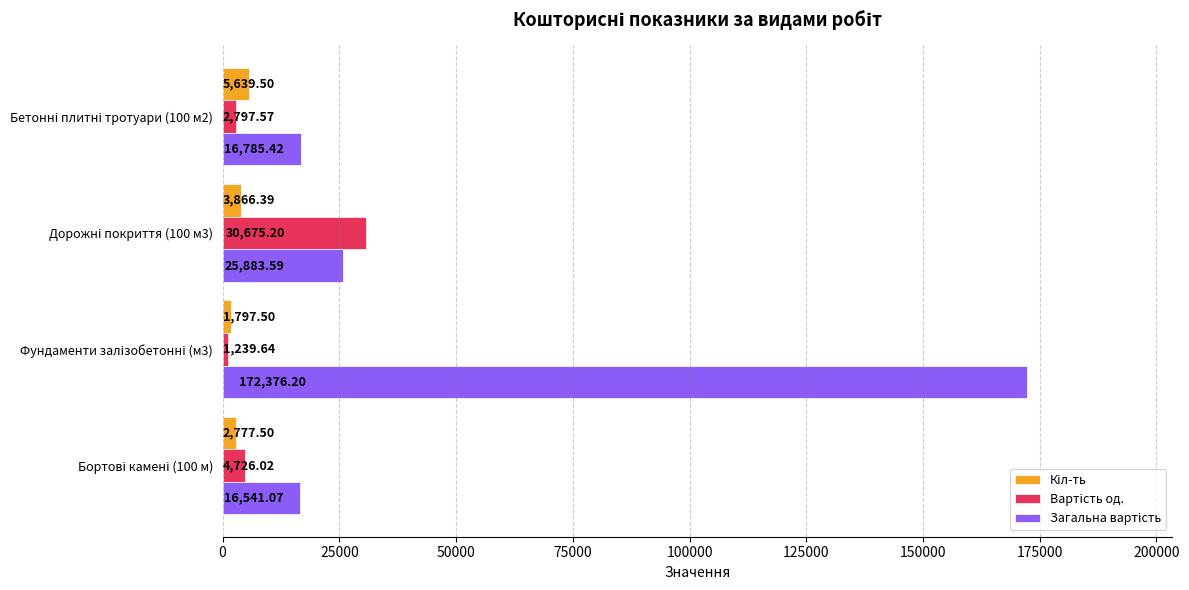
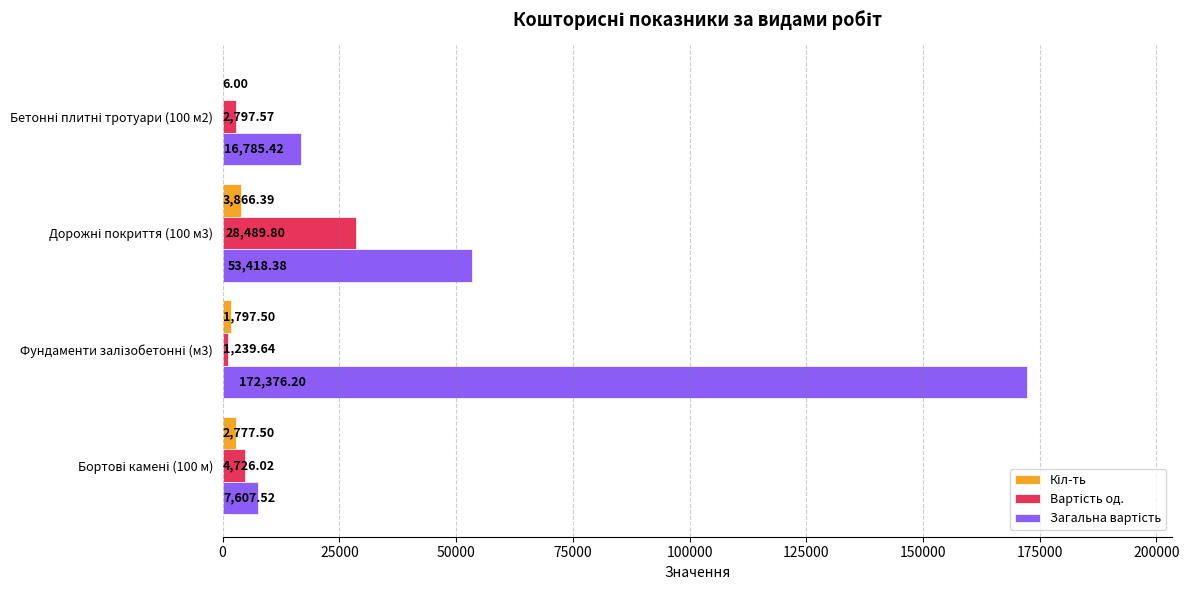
  {
    "Кіл-ть": {
-     "Бетонні плитні тротуари (100 м2)": "5,639.50",
+     "Бетонні плитні тротуари (100 м2)": "6.00",
      "Дорожні покриття (100 м3)": "3,866.39",
      "Фундаменти залізобетонні (м3)": "1,797.50",
      "Бортові камені (100 м)": "2,777.50"
    },
    "Вартість од.": {
      "Бетонні плитні тротуари (100 м2)": "2,797.57",
-     "Дорожні покриття (100 м3)": "30,675.20",
+     "Дорожні покриття (100 м3)": "28,489.80",
      "Фундаменти залізобетонні (м3)": "1,239.64",
      "Бортові камені (100 м)": "4,726.02"
    },
    "Загальна вартість": {
      "Бетонні плитні тротуари (100 м2)": "16,785.42",
-     "Дорожні покриття (100 м3)": "25,883.59",
+     "Дорожні покриття (100 м3)": "53,418.38",
      "Фундаменти залізобетонні (м3)": "172,376.20",
-     "Бортові камені (100 м)": "16,541.07"
+     "Бортові камені (100 м)": "7,607.52"
    }
  }
